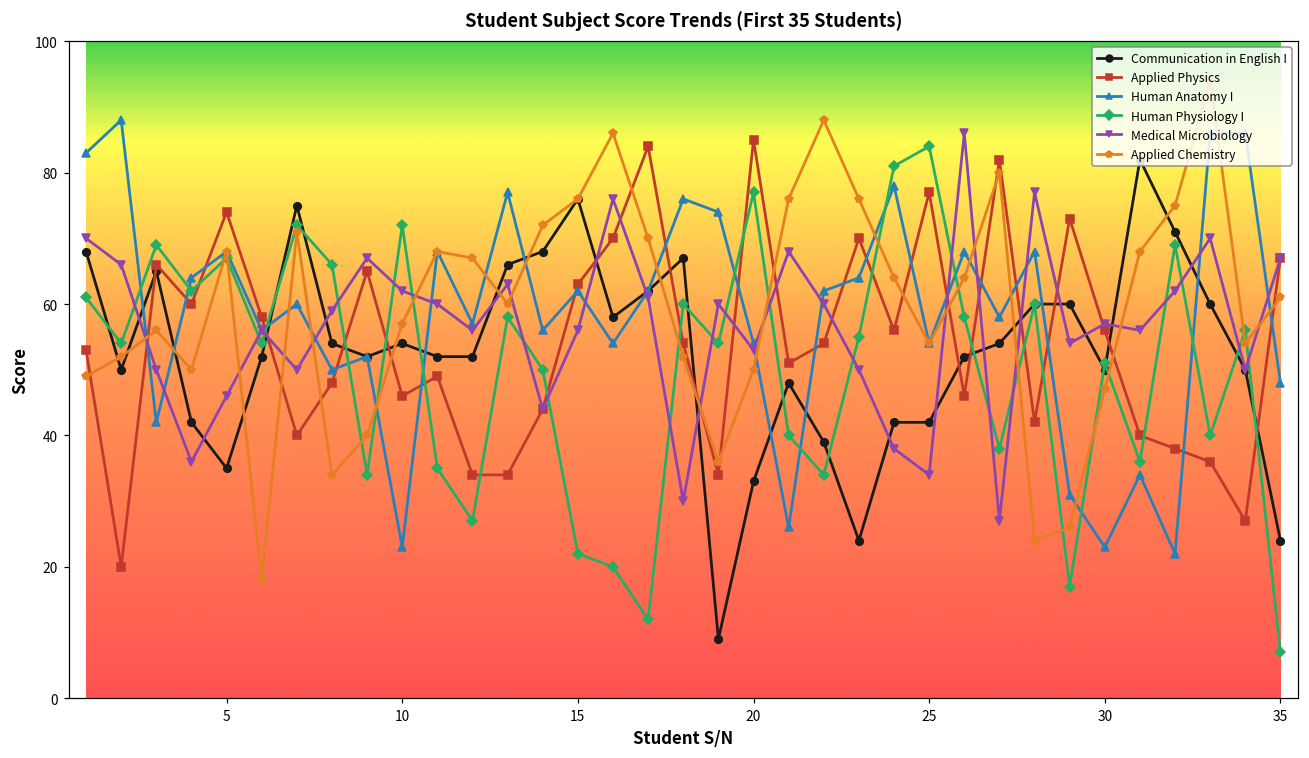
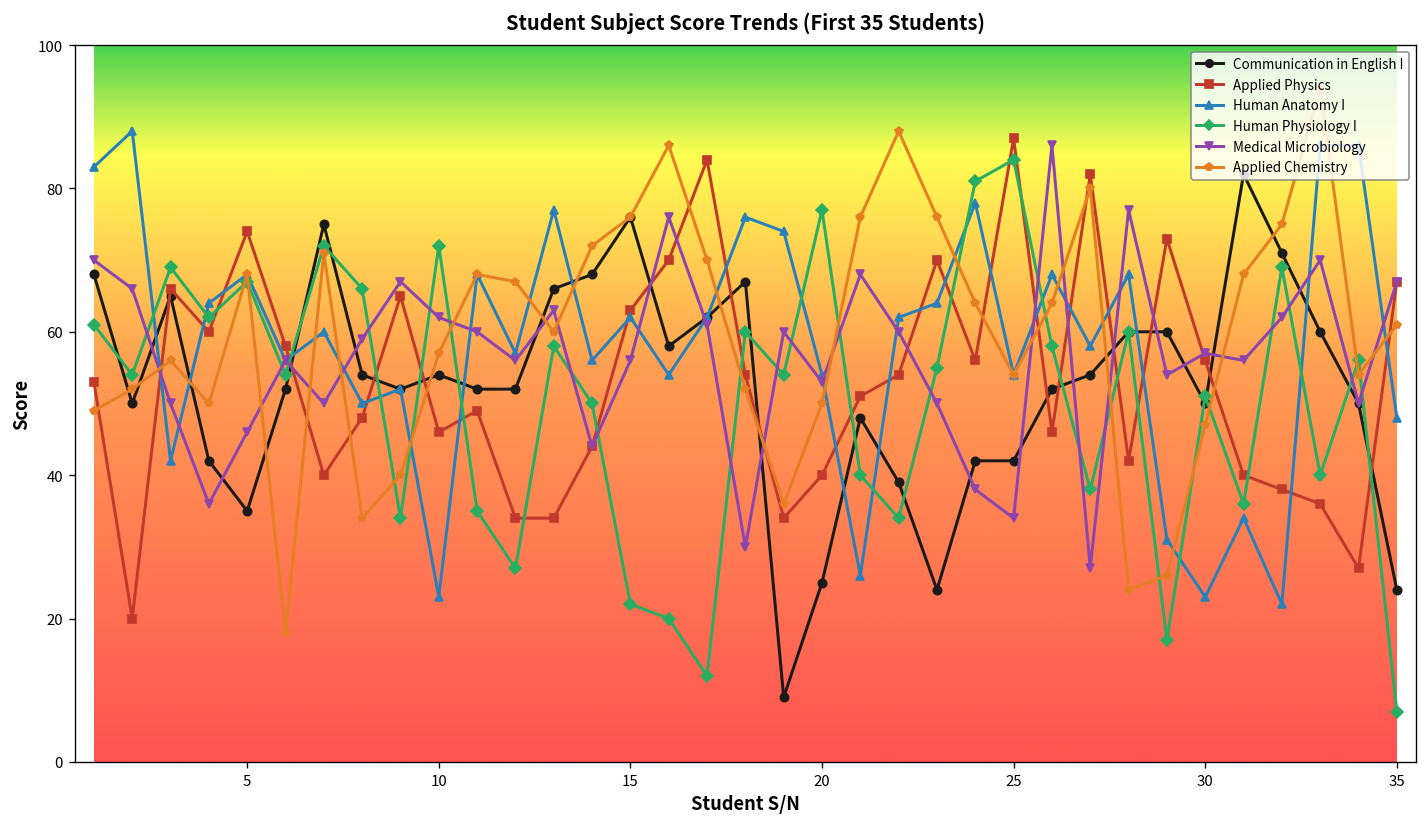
  {
    "Communication in English I": {
      "5": 35,
      "10": 54,
-     "20": 33,
+     "20": 25,
      "25": 42,
      "30": 50,
      "35": 24
    },
    "Applied Physics": {
      "5": 74,
      "10": 46,
      "15": 63,
-     "20": 85,
-     "25": 77,
+     "20": 40,
+     "25": 87,
      "30": 56
    },
    "Human Anatomy I": {
      "10": 23,
      "15": 62,
      "20": 54,
      "30": 23,
      "35": 48
    },
    "Human Physiology I": {
      "5": 67,
      "10": 72,
      "15": 22,
      "20": 77,
      "25": 84,
      "30": 51,
      "35": 7
    },
    "Medical Microbiology": {
      "5": 46,
      "10": 62,
      "15": 56,
      "20": 53,
      "25": 34,
      "30": 57
    },
    "Applied Chemistry": {
      "10": 57,
      "20": 50,
      "30": 47,
      "35": 61
    }
  }
